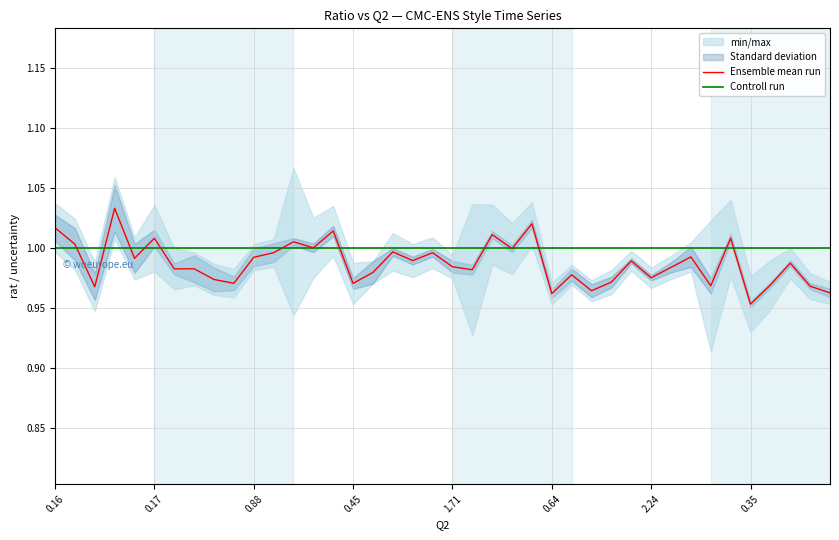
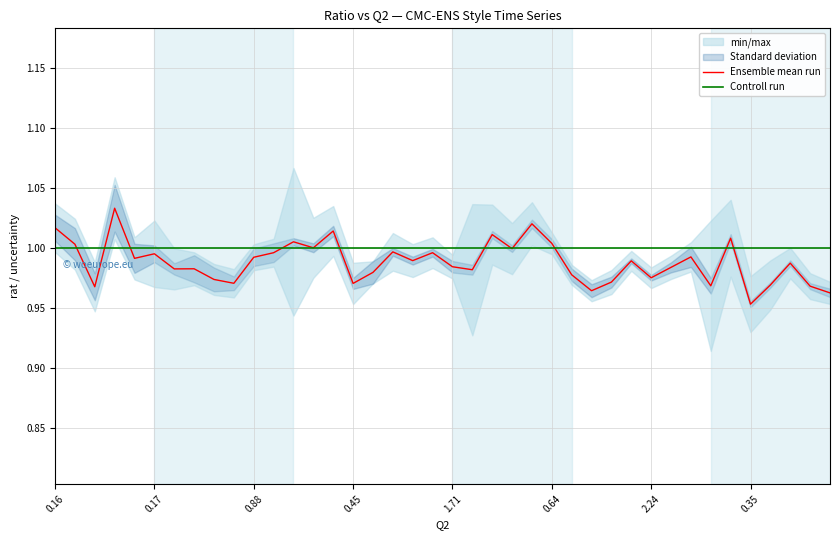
  {
    "Ensemble mean run": {
      "0.16": 1.017,
-     "0.17": 1.008,
+     "0.17": 0.995,
      "0.88": 0.992,
      "0.45": 0.970,
      "1.71": 0.984,
-     "0.64": 0.962,
+     "0.64": 1.004,
      "2.24": 0.975,
      "0.35": 0.953
    },
    "Controll run": {
      "0.16": 1.000,
      "0.45": 1.000,
      "1.71": 1.000,
      "0.64": 1.000,
      "2.24": 1.000,
      "0.35": 1.000
    }
  }
